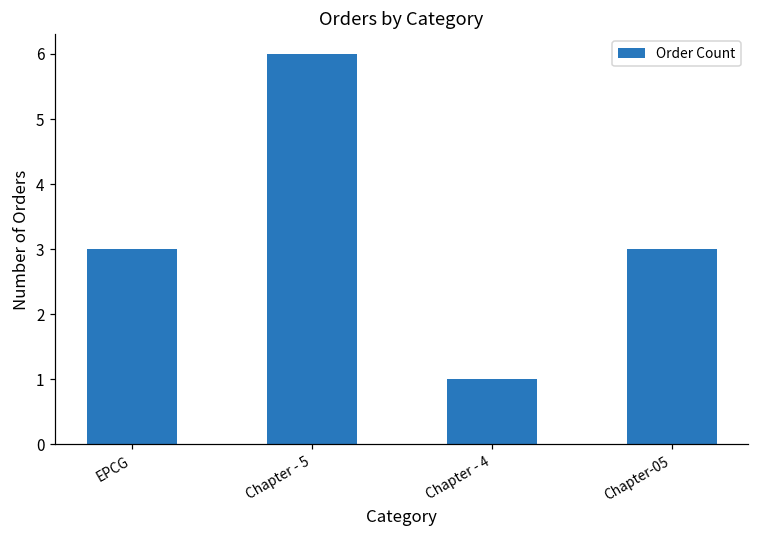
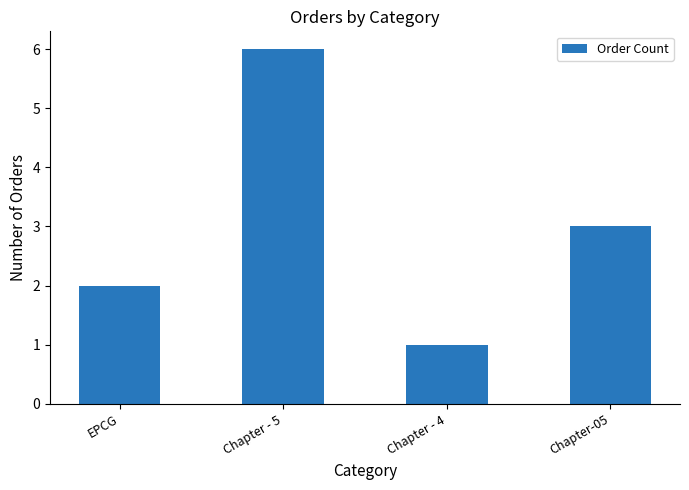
  {
-   "EPCG": 3,
+   "EPCG": 2,
    "Chapter - 5": 6,
    "Chapter - 4": 1,
    "Chapter-05": 3
  }
